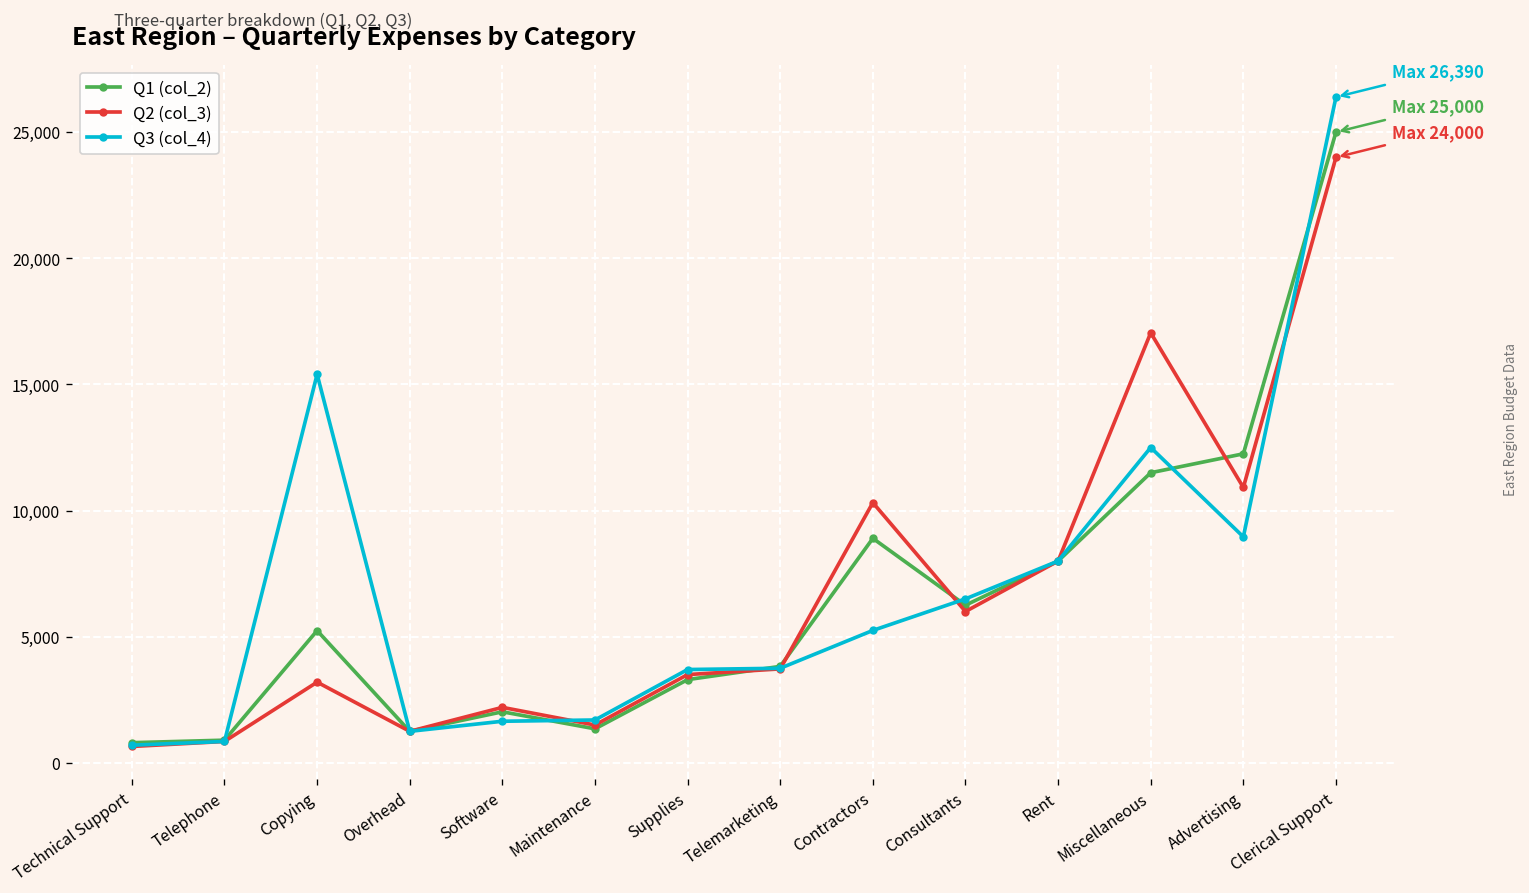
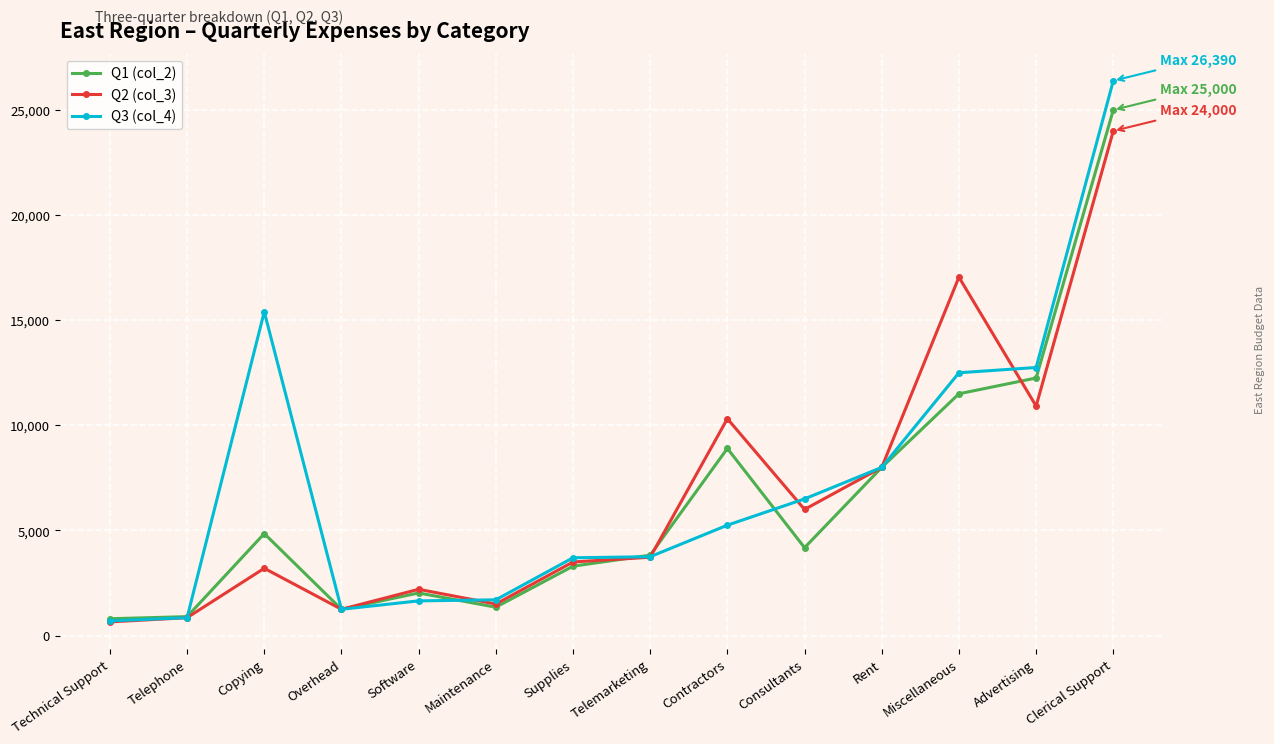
  {
    "Q1 (col_2)": {
-     "Copying": "5,200",
+     "Copying": "4,900",
      "Software": "2,000",
      "Maintenance": "1,400",
      "Supplies": "3,300",
      "Contractors": "8,900",
-     "Consultants": "6,300",
+     "Consultants": "4,200",
      "Miscellaneous": "11,500",
      "Advertising": "12,300"
    },
    "Q2 (col_3)": {
      "Copying": "3,200",
      "Software": "2,200",
      "Maintenance": "1,500",
      "Supplies": "3,500",
      "Contractors": "10,300",
      "Consultants": "6,000",
      "Miscellaneous": "17,000",
      "Advertising": "10,900"
    },
    "Q3 (col_4)": {
      "Copying": "15,400",
      "Software": "1,700",
      "Maintenance": "1,700",
      "Supplies": "3,700",
      "Contractors": "5,300",
      "Consultants": "6,500",
      "Miscellaneous": "12,500",
-     "Advertising": "9,000"
+     "Advertising": "12,800"
    }
  }
